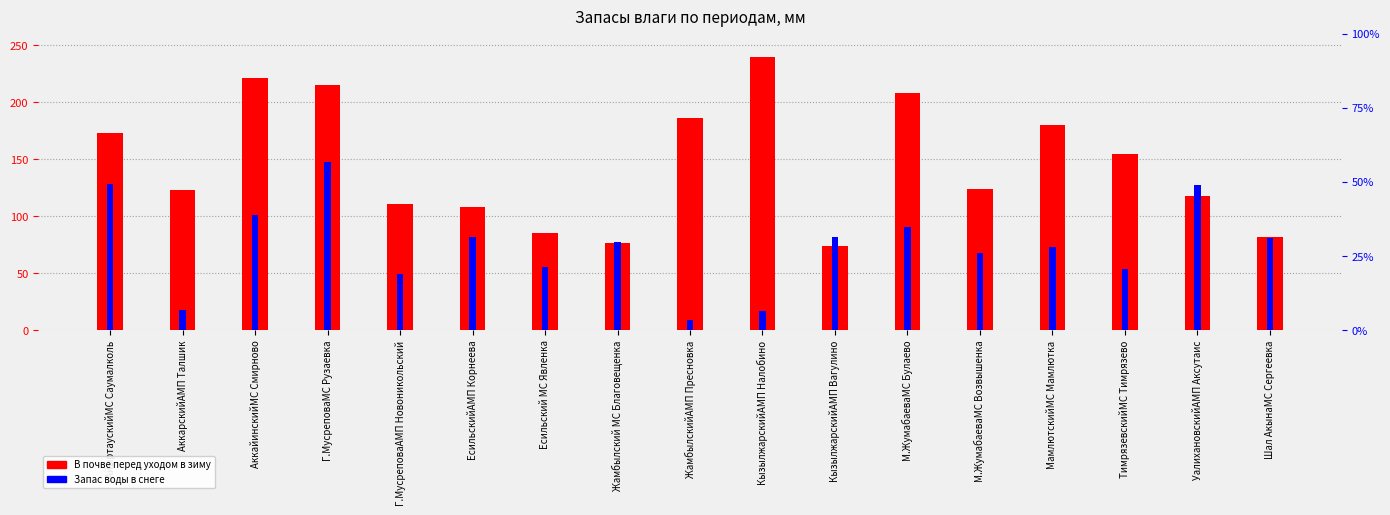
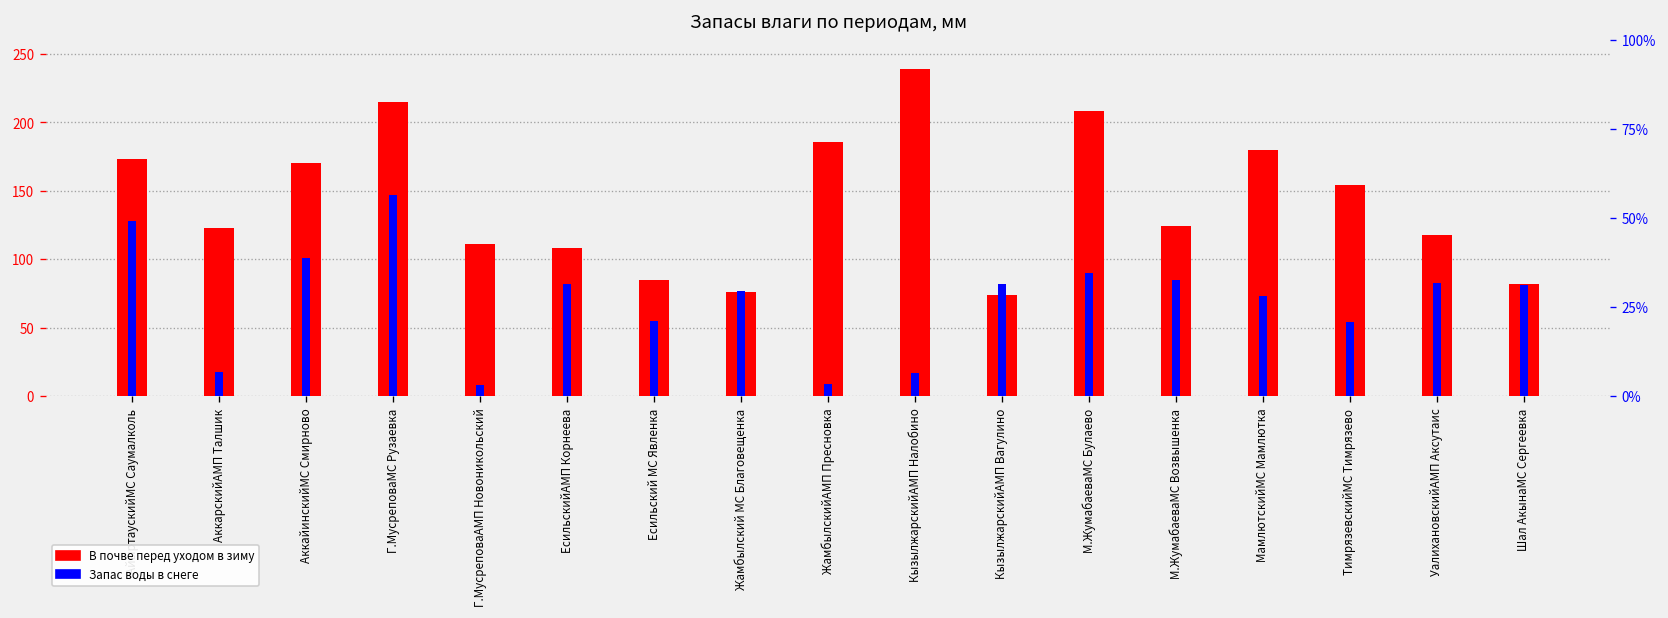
  {
    "В почве перед уходом в зиму": {
      "АйыртаускийМС Саумалколь": 173,
      "АккарскийАМП Талшик": 123,
-     "АккайинскийМС Смирново": 221,
+     "АккайинскийМС Смирново": 170,
      "Г.МусреповаМС Рузаевка": 215,
      "Г.МусреповаАМП Новоникольский": 111,
      "ЕсильскийАМП Корнеева": 108,
      "Есильский МС Явленка": 85,
      "Жамбылский МС Благовещенка": 76,
      "ЖамбылскийАМП Пресновка": 186,
      "КызылжарскийАМП Налобино": 239,
      "М.ЖумабаеваМС Булаево": 208,
      "М.ЖумабаеваМС Возвышенка": 124,
      "МамлютскийМС Мамлютка": 180,
      "ТимрязевскийМС Тимрязево": 154,
      "Шал АкынаМС Сергеевка": 82
    },
    "Запас воды в снеге": {
-     "Г.МусреповаАМП Новоникольский": 49,
+     "Г.МусреповаАМП Новоникольский": 8,
      "Жамбылский МС Благовещенка": 77,
      "КызылжарскийАМП Вагулино": 82,
-     "М.ЖумабаеваМС Возвышенка": 68,
-     "УалихановскийАМП Аксутаис": 127,
+     "М.ЖумабаеваМС Возвышенка": 85,
+     "УалихановскийАМП Аксутаис": 83,
      "Шал АкынаМС Сергеевка": 81
    }
  }
